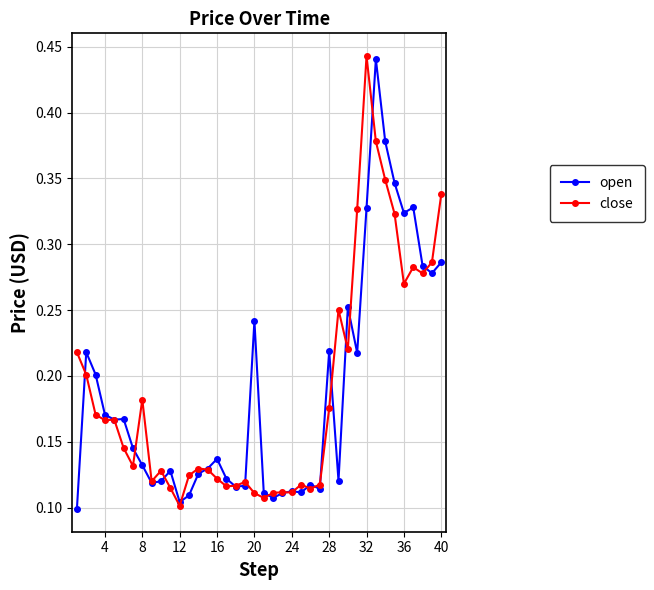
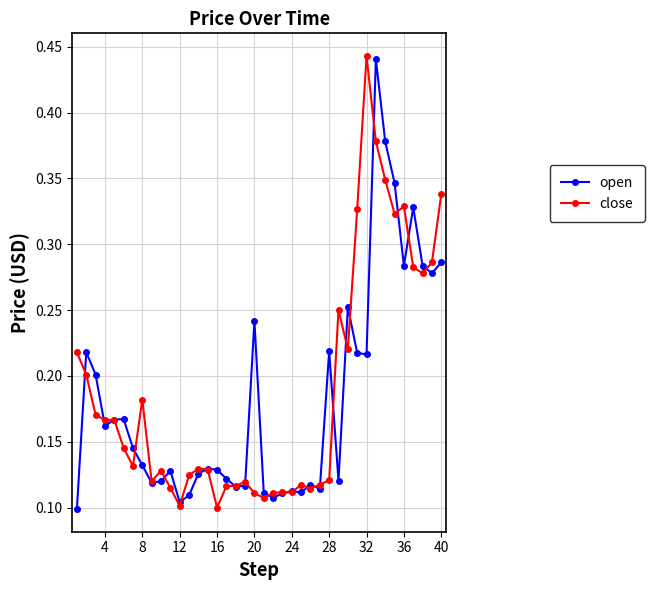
  {
    "open": {
-     "4": 0.171,
+     "4": 0.162,
      "8": 0.132,
      "12": 0.104,
-     "16": 0.137,
+     "16": 0.129,
      "20": 0.242,
      "28": 0.219,
-     "32": 0.328,
-     "36": 0.324,
+     "32": 0.216,
+     "36": 0.284,
      "40": 0.286
    },
    "close": {
      "4": 0.166,
      "8": 0.182,
      "12": 0.101,
-     "16": 0.122,
+     "16": 0.100,
      "20": 0.111,
-     "28": 0.175,
+     "28": 0.121,
      "32": 0.443,
-     "36": 0.270,
+     "36": 0.329,
      "40": 0.338
    }
  }
